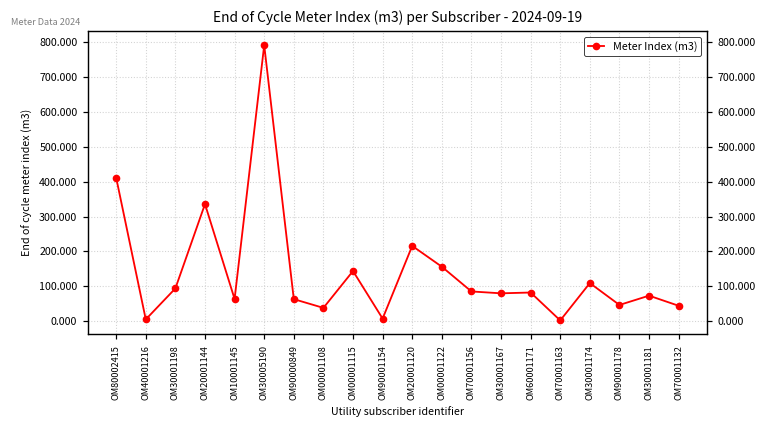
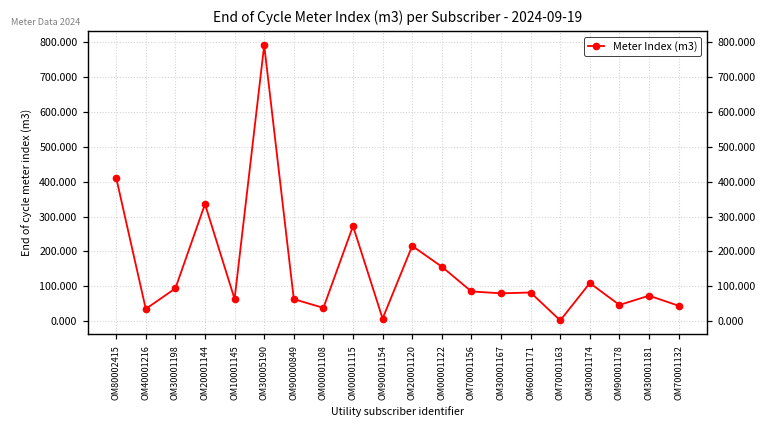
  {
    "OM80002415": 410,
-   "OM40001216": 0,
+   "OM40001216": 30,
    "OM30001198": 90,
    "OM20001144": 340,
    "OM10001145": 60,
    "OM30005190": 790,
    "OM90000849": 60,
    "OM00001108": 40,
-   "OM00001115": 140,
+   "OM00001115": 270,
    "OM90001154": 10,
    "OM20001120": 220,
    "OM00001122": 160,
    "OM70001156": 90,
    "OM30001167": 80,
    "OM60001171": 80,
    "OM70001163": 0,
    "OM30001174": 110,
    "OM90001178": 50,
    "OM30001181": 70,
    "OM70001132": 40
  }
